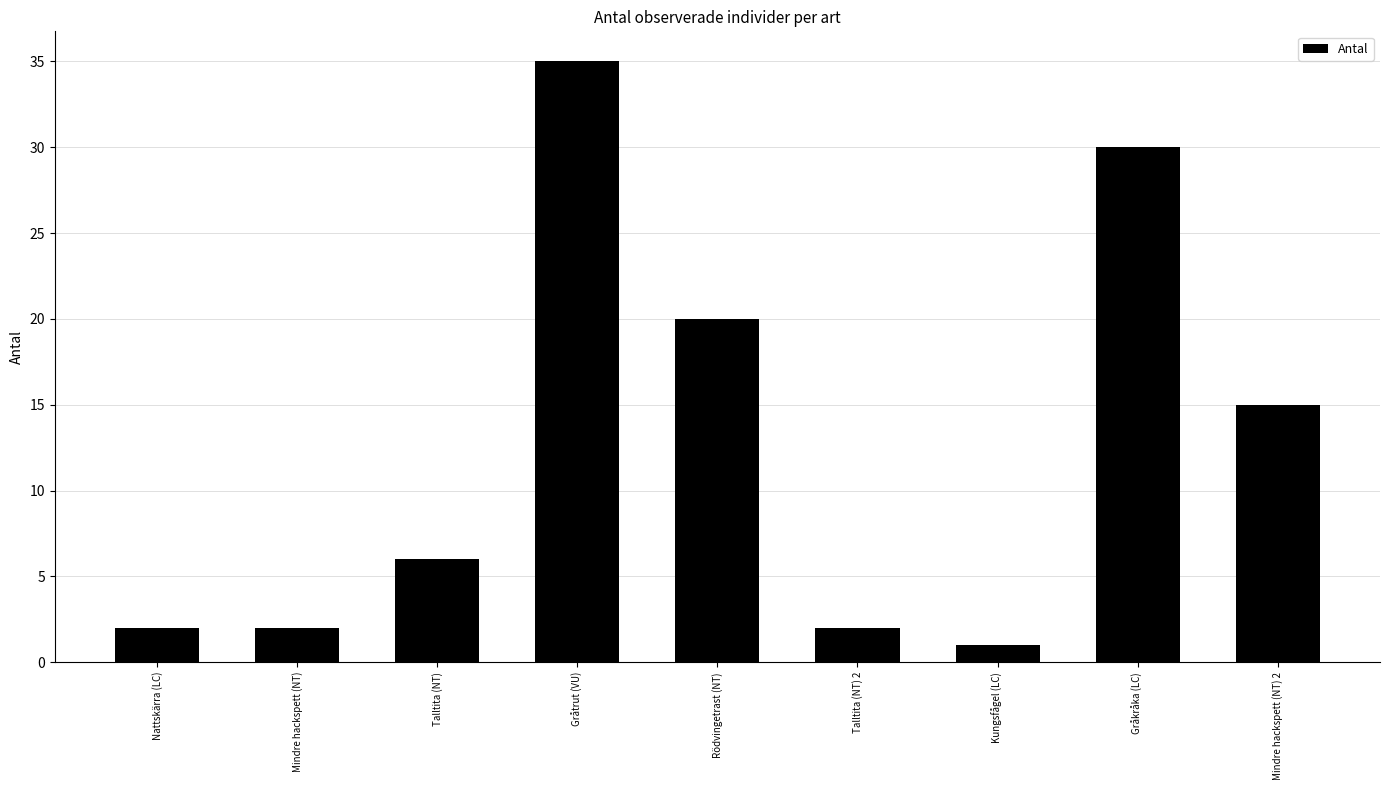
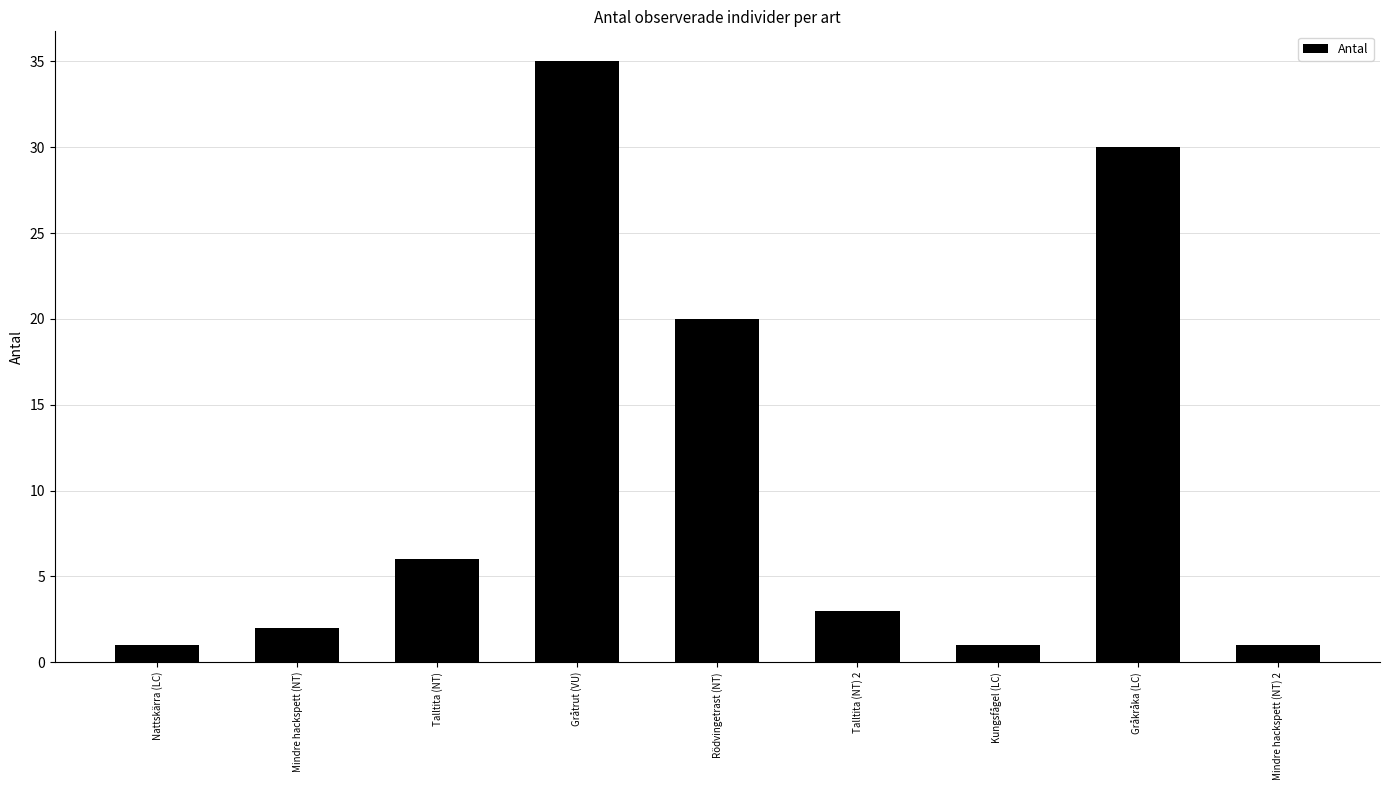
  {
-   "Nattskärra (LC)": 2,
+   "Nattskärra (LC)": 1,
    "Mindre hackspett (NT)": 2,
    "Talltita (NT)": 6,
    "Gråtrut (VU)": 35,
    "Rödvingetrast (NT)": 20,
-   "Talltita (NT) 2": 2,
+   "Talltita (NT) 2": 3,
    "Kungsfågel (LC)": 1,
    "Gråkråka (LC)": 30,
-   "Mindre hackspett (NT) 2": 15
+   "Mindre hackspett (NT) 2": 1
  }
